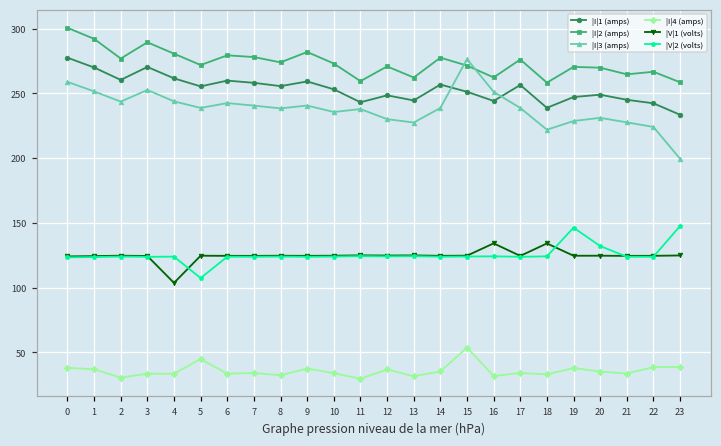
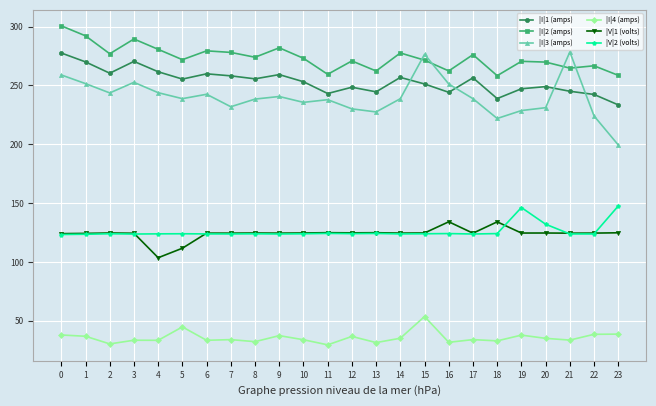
  {
    "|I|3 (amps)": {
      "0": 259,
      "1": 252,
      "2": 244,
      "3": 253,
      "4": 244,
      "5": 239,
      "6": 243,
-     "7": 241,
+     "7": 232,
      "8": 238,
      "9": 241,
      "10": 236,
      "11": 238,
      "12": 230,
      "13": 228,
      "14": 239,
      "15": 277,
      "16": 251,
      "17": 239,
      "18": 222,
      "19": 229,
      "20": 231,
-     "21": 228,
+     "21": 278,
      "22": 224,
      "23": 199
    },
    "|I|4 (amps)": {
      "0": 38,
      "1": 37,
      "2": 30,
      "3": 34,
      "4": 33,
      "5": 45,
      "6": 33,
      "7": 34,
      "8": 32,
      "9": 37,
      "10": 34,
      "11": 30,
      "12": 37,
      "13": 32,
      "14": 35,
      "15": 54,
      "16": 32,
      "17": 34,
      "18": 33,
      "19": 38,
      "20": 35,
      "21": 34,
      "22": 39,
      "23": 39
    },
    "|V|1 (volts)": {
      "4": 104,
-     "5": 125,
+     "5": 112,
      "16": 134,
      "18": 134,
      "19": 125,
      "20": 125,
      "23": 125
    },
    "|V|2 (volts)": {
      "4": 124,
-     "5": 107,
+     "5": 124,
      "16": 124,
      "18": 124,
      "19": 146,
      "20": 132,
      "23": 148
    }
  }
